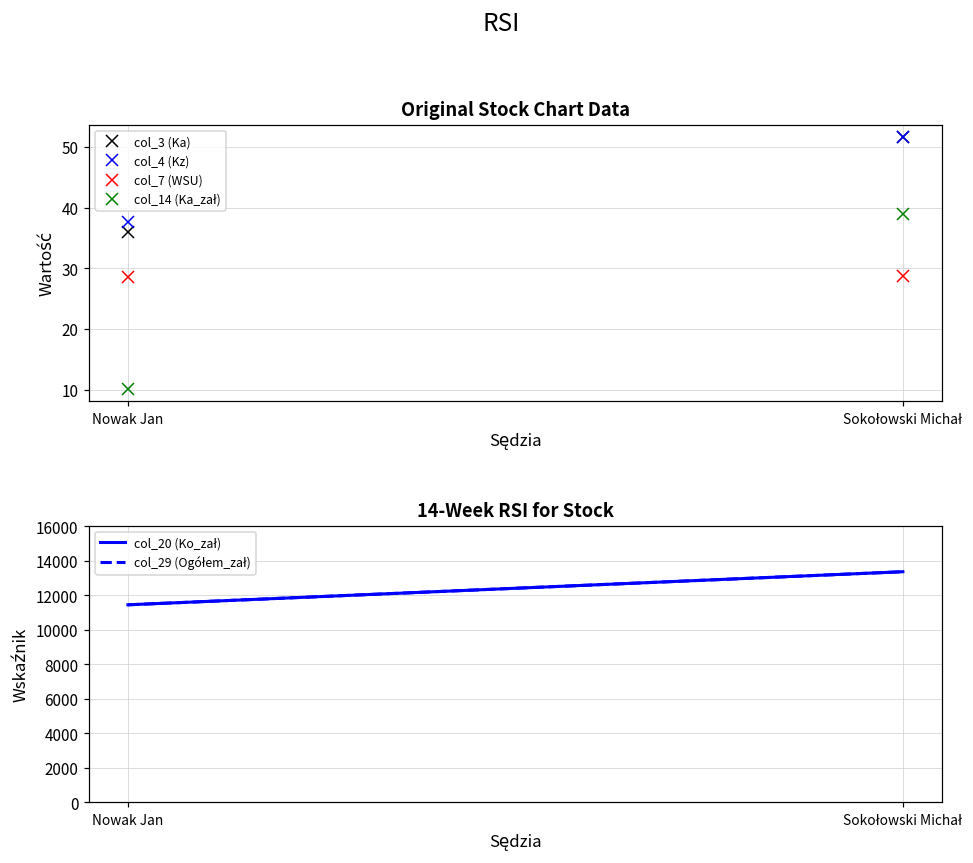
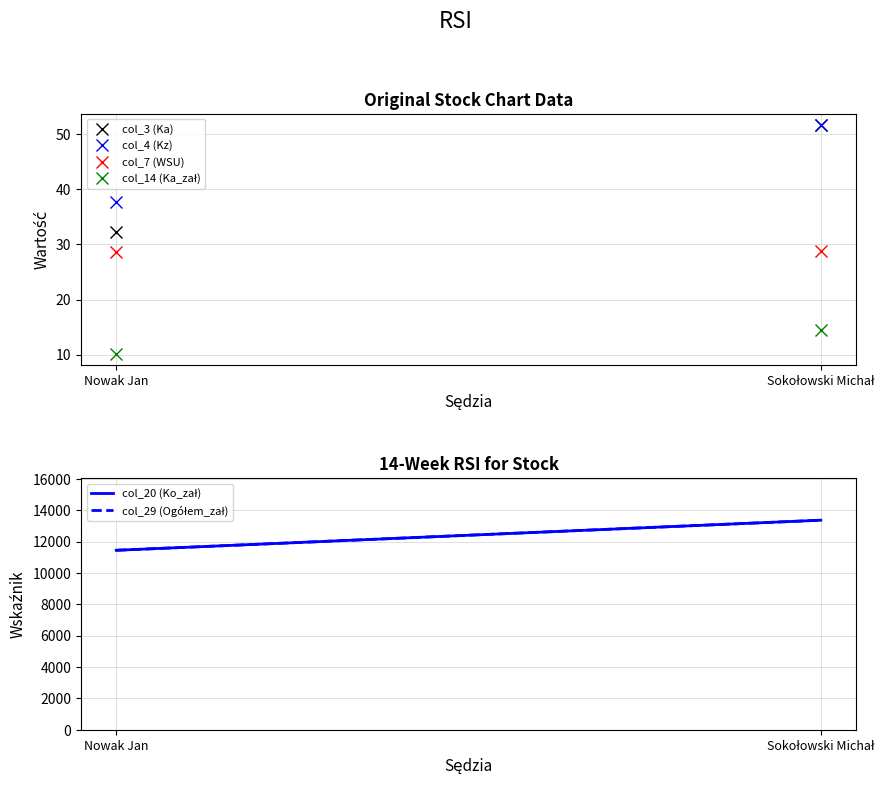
  {
    "Original Stock Chart Data": {
      "col_3 (Ka)": {
-       "Nowak Jan": 36
+       "Nowak Jan": 32
      },
      "col_4 (Kz)": {
        "Nowak Jan": 38
      },
      "col_7 (WSU)": {
        "Nowak Jan": 29,
        "Sokołowski Michał": 29
      },
      "col_14 (Ka_zał)": {
        "Nowak Jan": 10,
-       "Sokołowski Michał": 39
+       "Sokołowski Michał": 15
      }
    },
    "14-Week RSI for Stock": {
      "Nowak Jan": 11400,
      "Sokołowski Michał": 13400
    }
  }
